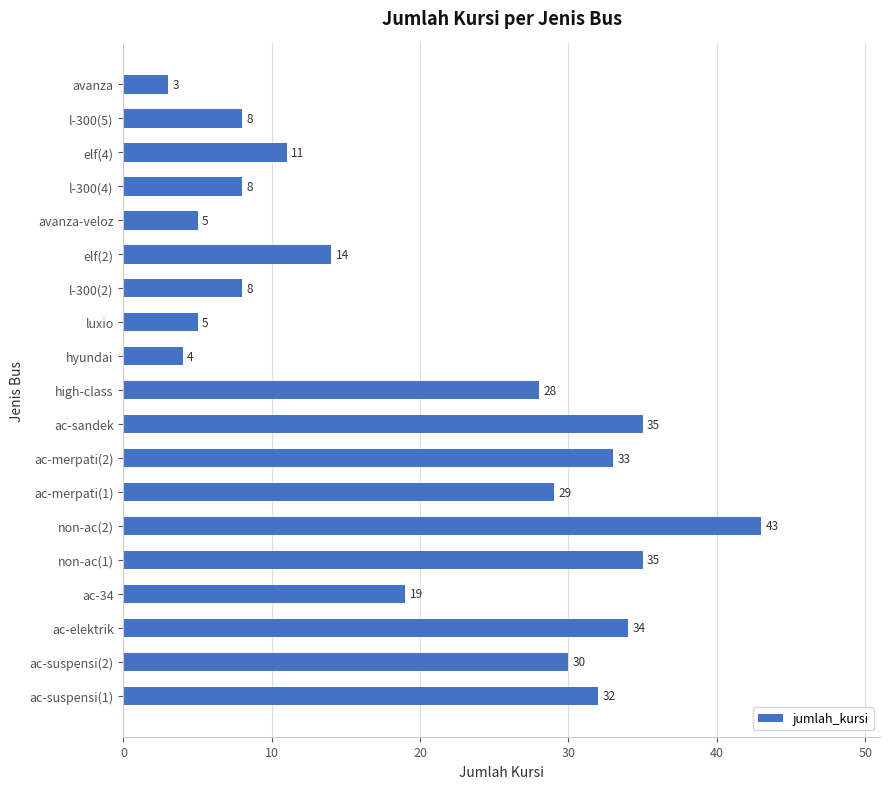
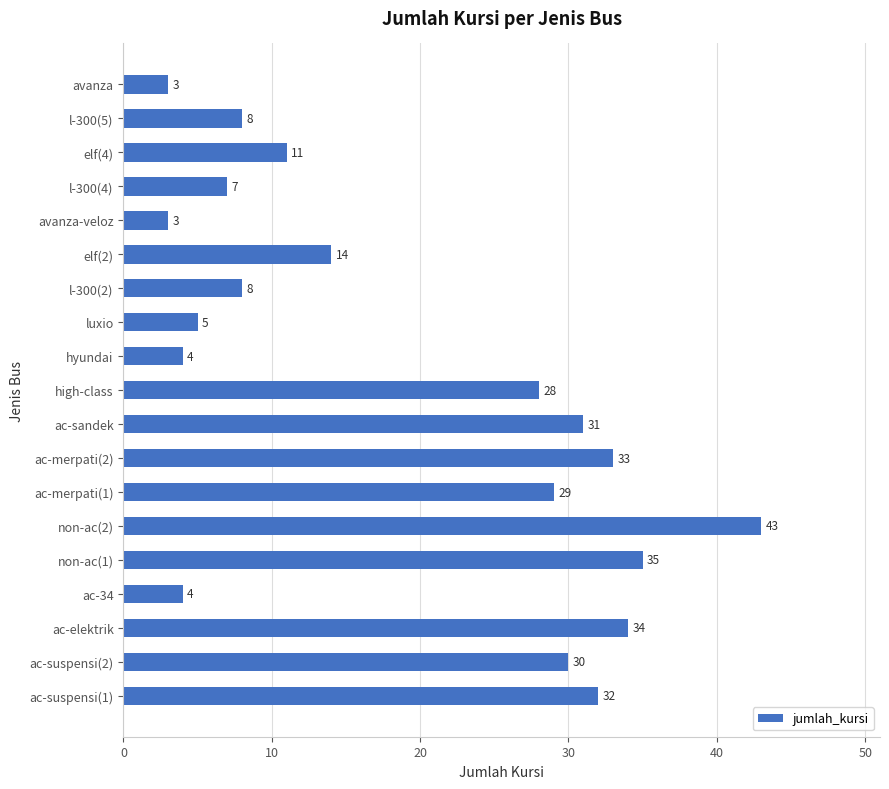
  {
    "avanza": 3,
    "l-300(5)": 8,
    "elf(4)": 11,
-   "l-300(4)": 8,
-   "avanza-veloz": 5,
+   "l-300(4)": 7,
+   "avanza-veloz": 3,
    "elf(2)": 14,
    "l-300(2)": 8,
    "luxio": 5,
    "hyundai": 4,
    "high-class": 28,
-   "ac-sandek": 35,
+   "ac-sandek": 31,
    "ac-merpati(2)": 33,
    "ac-merpati(1)": 29,
    "non-ac(2)": 43,
    "non-ac(1)": 35,
-   "ac-34": 19,
+   "ac-34": 4,
    "ac-elektrik": 34,
    "ac-suspensi(2)": 30,
    "ac-suspensi(1)": 32
  }
